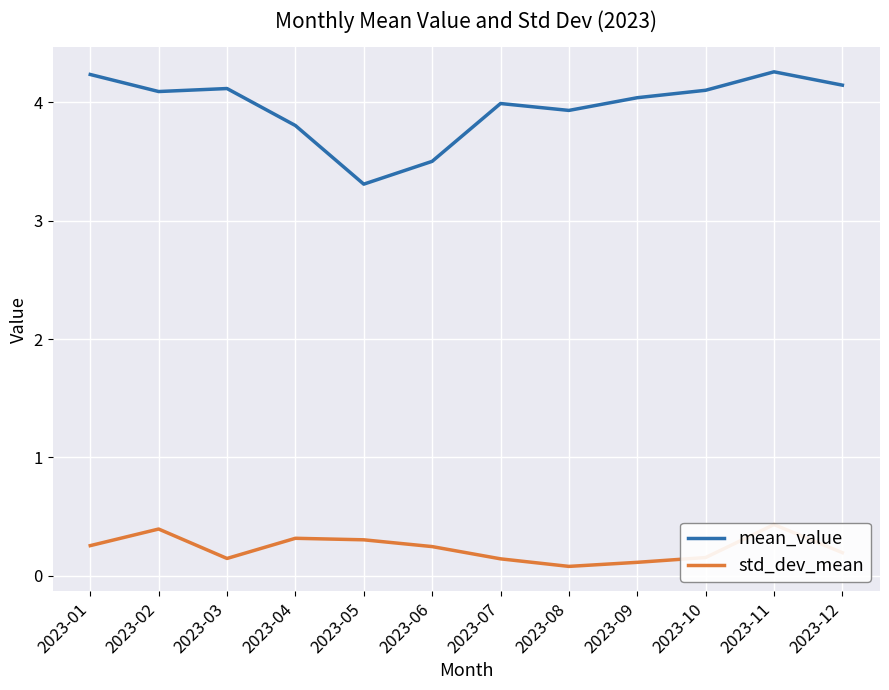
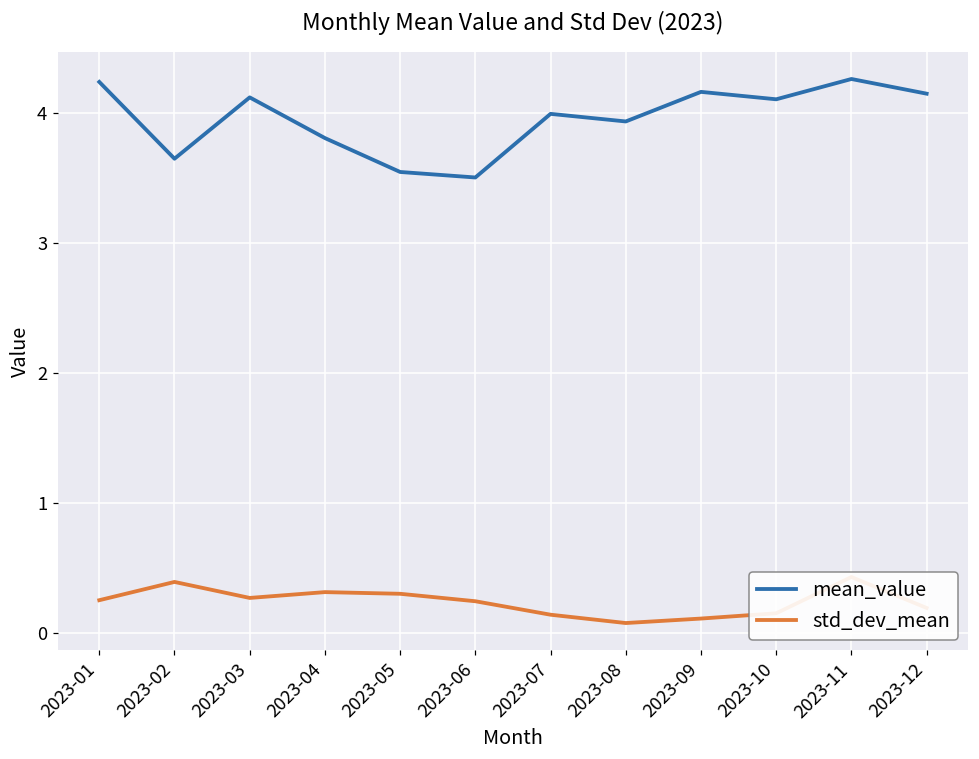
  {
    "mean_value": {
      "2023-01": 4.24,
-     "2023-02": 4.09,
+     "2023-02": 3.65,
      "2023-03": 4.12,
      "2023-04": 3.80,
-     "2023-05": 3.31,
+     "2023-05": 3.54,
      "2023-06": 3.50,
      "2023-07": 3.99,
      "2023-08": 3.93,
-     "2023-09": 4.04,
+     "2023-09": 4.16,
      "2023-10": 4.10,
      "2023-11": 4.26,
      "2023-12": 4.15
    },
    "std_dev_mean": {
      "2023-01": 0.25,
      "2023-02": 0.39,
-     "2023-03": 0.15,
+     "2023-03": 0.27,
      "2023-04": 0.32,
      "2023-05": 0.30,
      "2023-06": 0.25,
      "2023-07": 0.14,
      "2023-08": 0.08,
      "2023-09": 0.11
    }
  }
